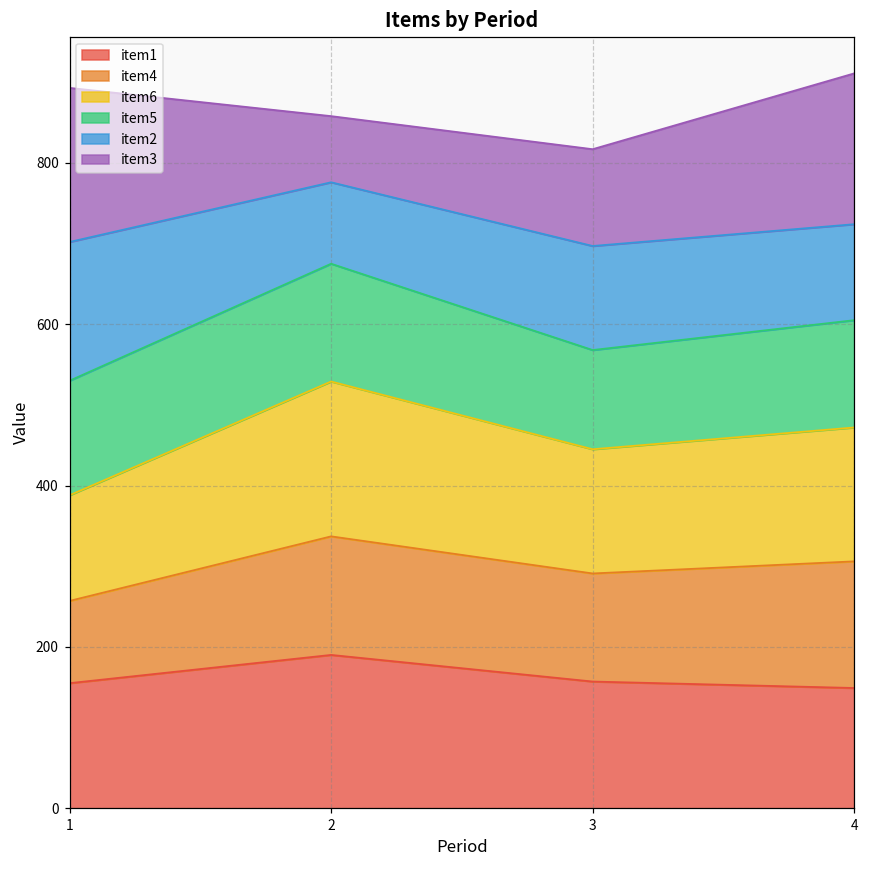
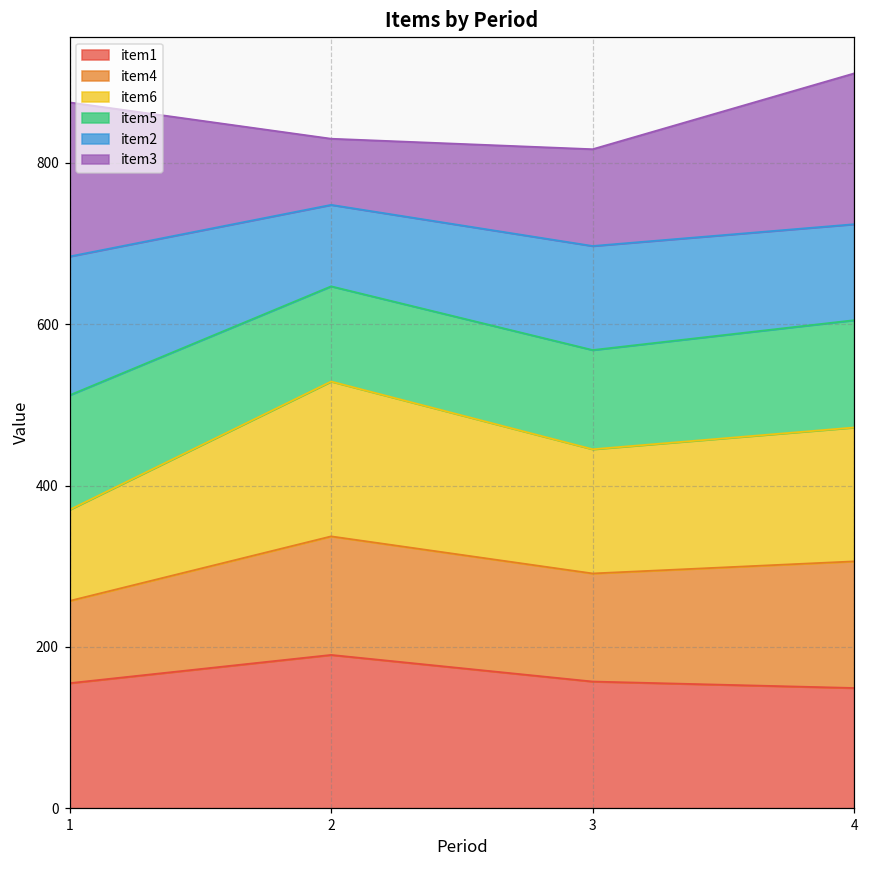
  {
    "item6": {
-     "1": 130,
+     "1": 110,
      "2": 190,
      "3": 150,
      "4": 170
    },
    "item5": {
      "1": 140,
-     "2": 150,
+     "2": 120,
      "3": 120,
      "4": 130
    },
    "item2": {
      "1": 170,
      "2": 100,
      "3": 130,
      "4": 120
    },
    "item3": {
      "1": 190,
      "2": 80,
      "3": 120,
      "4": 190
    }
  }
